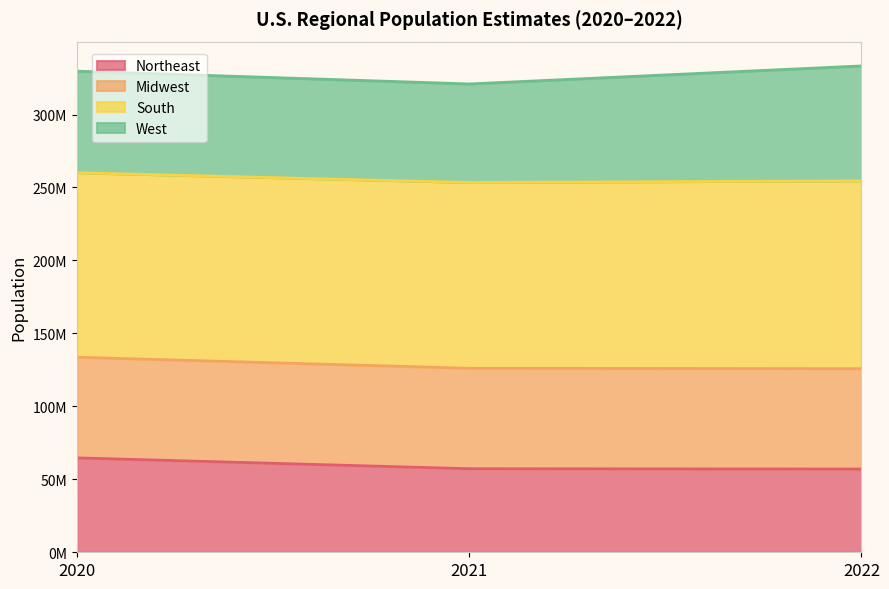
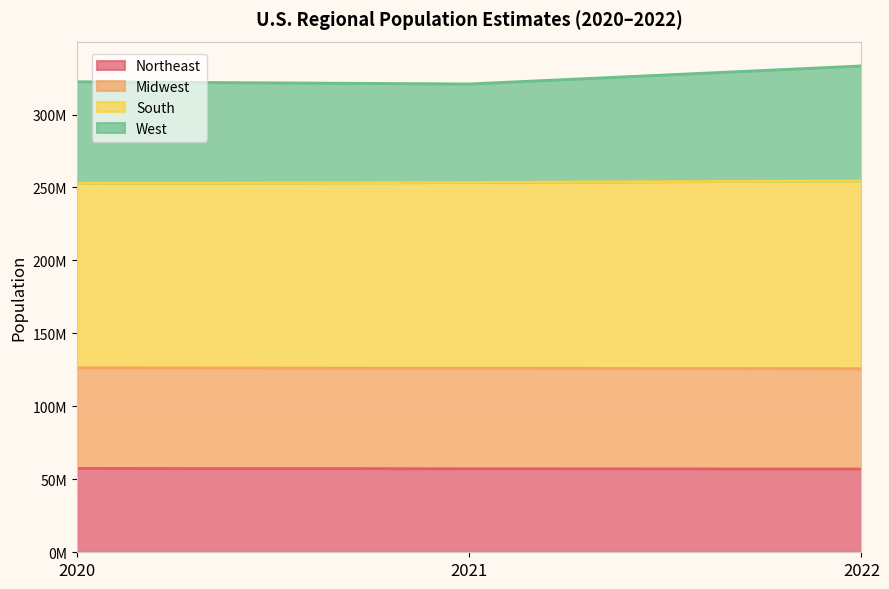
  {
    "Northeast": {
-     "2020": 65000000,
+     "2020": 57000000,
      "2021": 57000000,
      "2022": 57000000
    },
    "West": {
      "2020": 70000000,
      "2021": 68000000,
      "2022": 79000000
    }
  }
